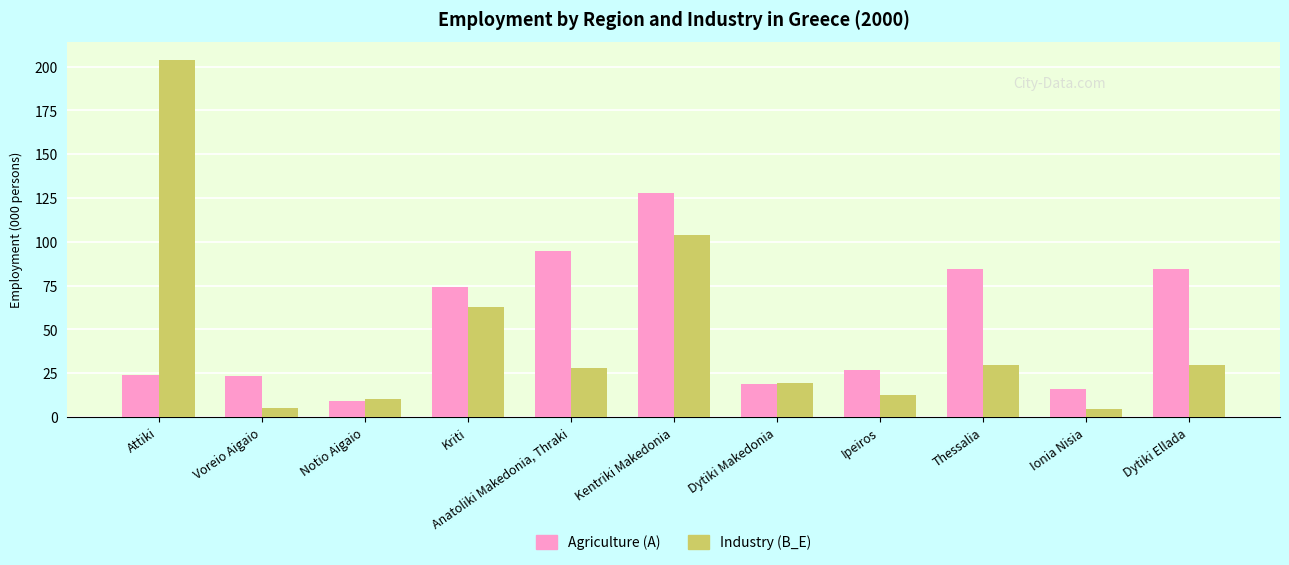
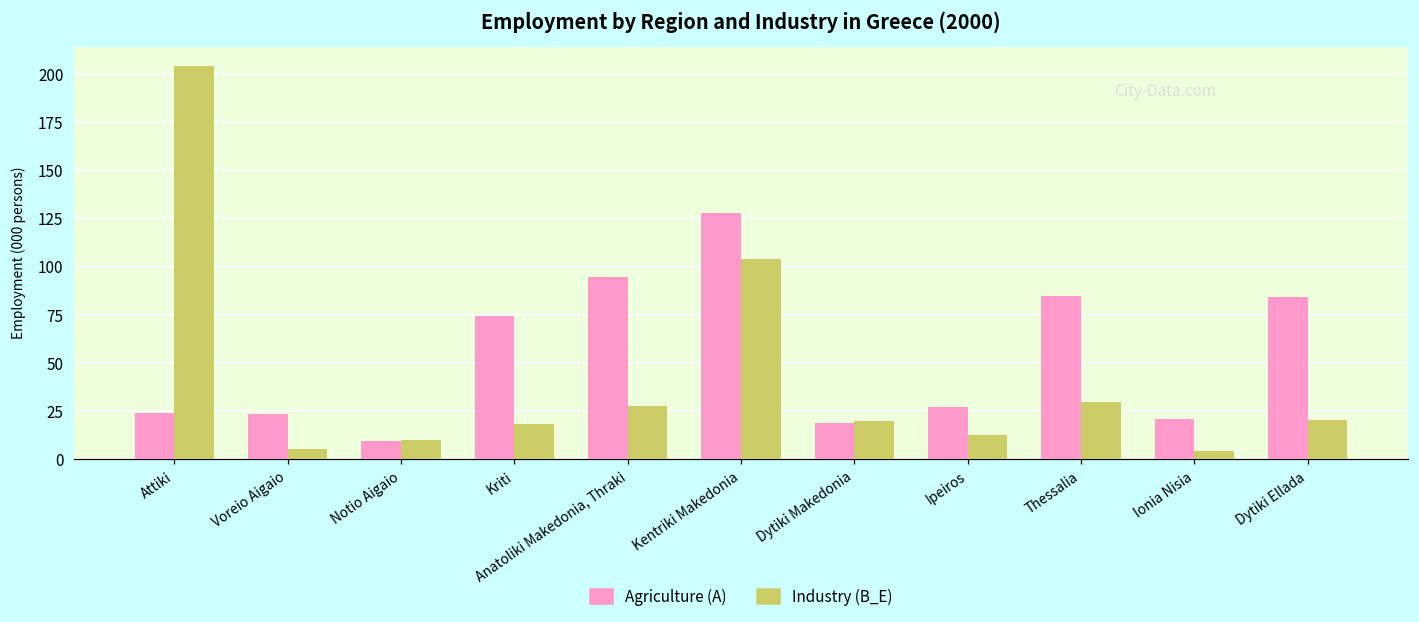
  {
    "Agriculture (A)": {
      "Attiki": 24,
      "Voreio Aigaio": 24,
      "Notio Aigaio": 9,
      "Kriti": 74,
      "Anatoliki Makedonia, Thraki": 95,
      "Kentriki Makedonia": 128,
      "Dytiki Makedonia": 19,
      "Ipeiros": 27,
      "Thessalia": 85,
-     "Ionia Nisia": 16,
+     "Ionia Nisia": 21,
      "Dytiki Ellada": 84
    },
    "Industry (B_E)": {
      "Attiki": 204,
      "Voreio Aigaio": 5,
      "Notio Aigaio": 10,
-     "Kriti": 63,
+     "Kriti": 18,
      "Anatoliki Makedonia, Thraki": 28,
      "Kentriki Makedonia": 104,
      "Dytiki Makedonia": 20,
      "Ipeiros": 12,
      "Thessalia": 30,
      "Ionia Nisia": 5,
-     "Dytiki Ellada": 29
+     "Dytiki Ellada": 21
    }
  }
